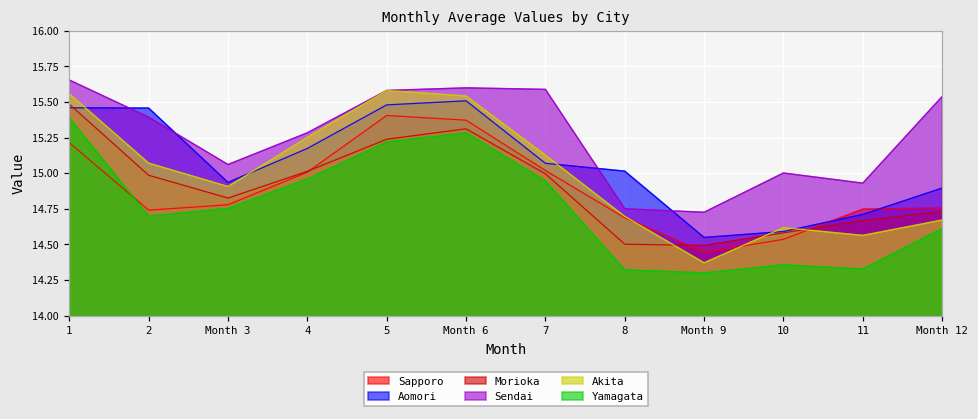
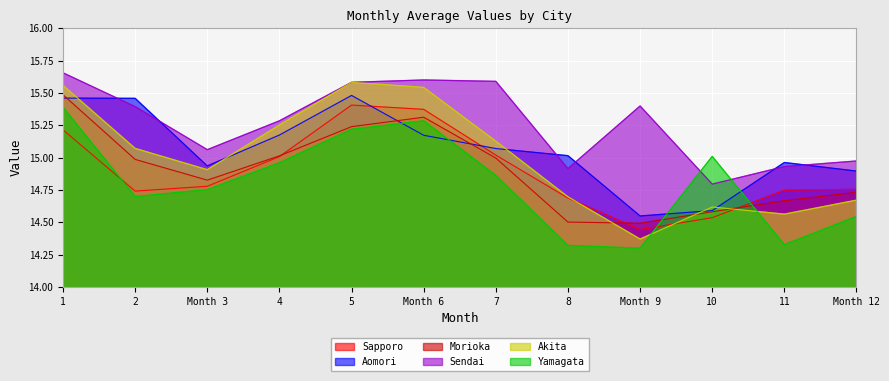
  {
    "Aomori": {
      "1": 15.46,
      "2": 15.46,
      "Month 3": 14.94,
      "4": 15.17,
      "5": 15.48,
-     "Month 6": 15.51,
+     "Month 6": 15.17,
      "7": 15.07,
      "8": 15.01,
      "Month 9": 14.55,
-     "11": 14.71,
+     "11": 14.96,
      "Month 12": 14.90
    },
    "Sendai": {
      "1": 15.66,
      "2": 15.39,
      "Month 3": 15.06,
      "4": 15.28,
      "Month 6": 15.60,
      "7": 15.59,
-     "8": 14.75,
-     "Month 9": 14.73,
-     "10": 15.00,
+     "8": 14.91,
+     "Month 9": 15.40,
+     "10": 14.79,
      "11": 14.93,
-     "Month 12": 15.54
+     "Month 12": 14.97
    },
    "Akita": {
      "1": 15.56,
      "2": 15.07,
      "Month 3": 14.91,
      "4": 15.25,
      "Month 6": 15.54,
      "7": 15.13,
      "Month 9": 14.37,
      "10": 14.62,
      "11": 14.56,
      "Month 12": 14.67
    },
    "Yamagata": {
      "1": 15.39,
      "2": 14.70,
      "Month 3": 14.75,
      "4": 14.96,
      "5": 15.22,
      "Month 6": 15.28,
-     "7": 14.95,
+     "7": 14.86,
      "8": 14.32,
      "Month 9": 14.30,
-     "10": 14.36,
+     "10": 15.01,
      "11": 14.33,
-     "Month 12": 14.61
+     "Month 12": 14.55
    }
  }
